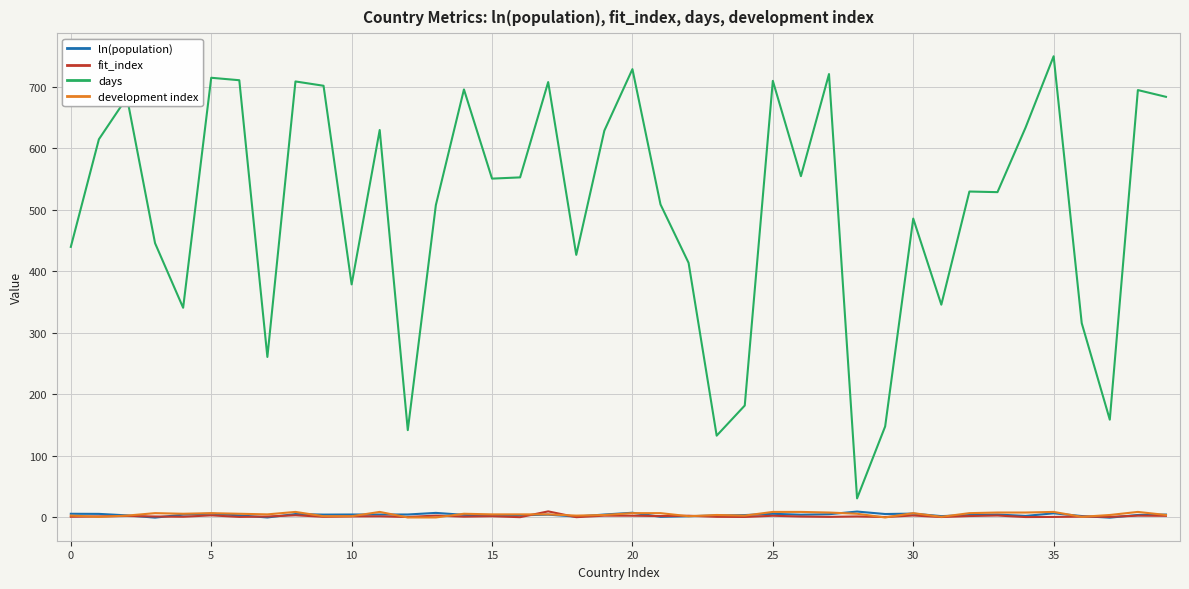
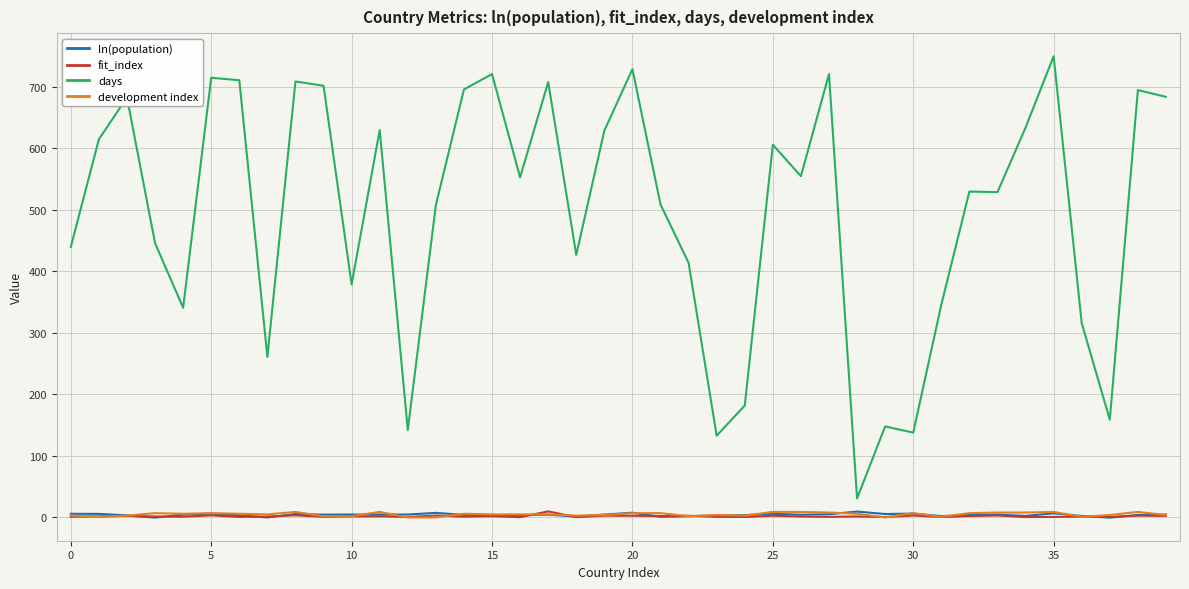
  {
    "fit_index": {
      "20": 0,
      "35": 0
    },
    "days": {
      "0": 440,
      "5": 720,
      "10": 380,
-     "15": 550,
+     "15": 720,
      "20": 730,
-     "25": 710,
-     "30": 490,
+     "25": 610,
+     "30": 140,
      "35": 750
    }
  }
